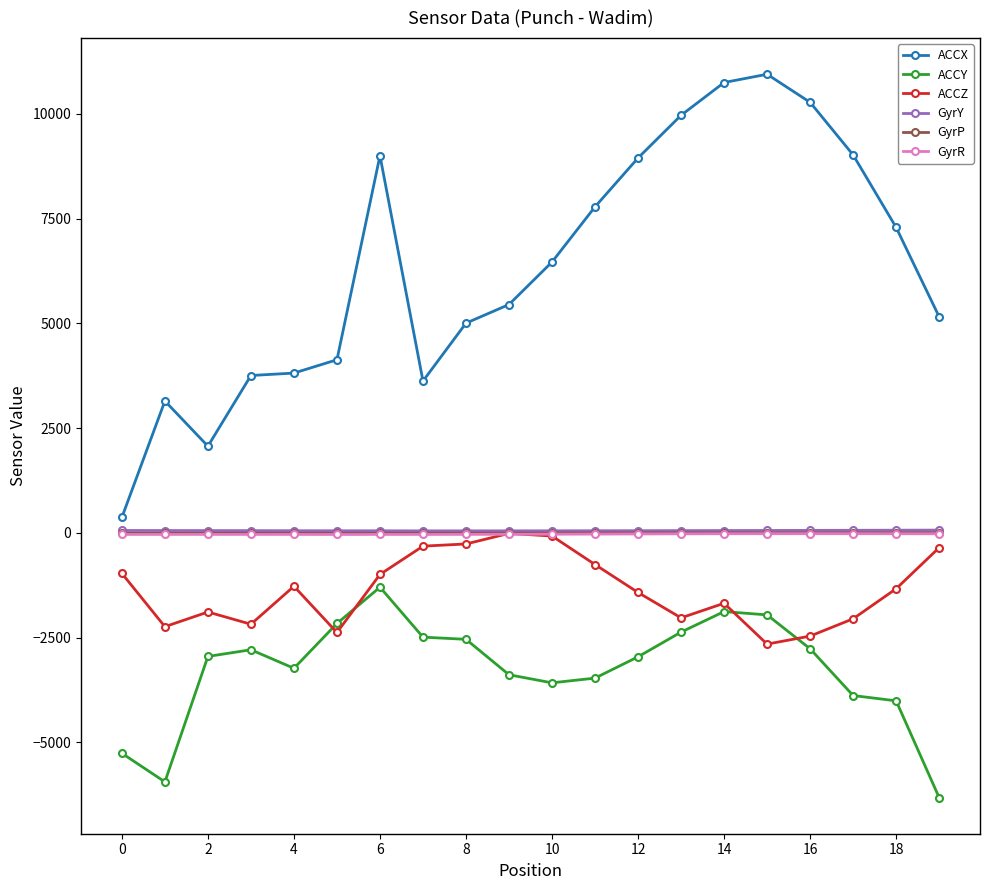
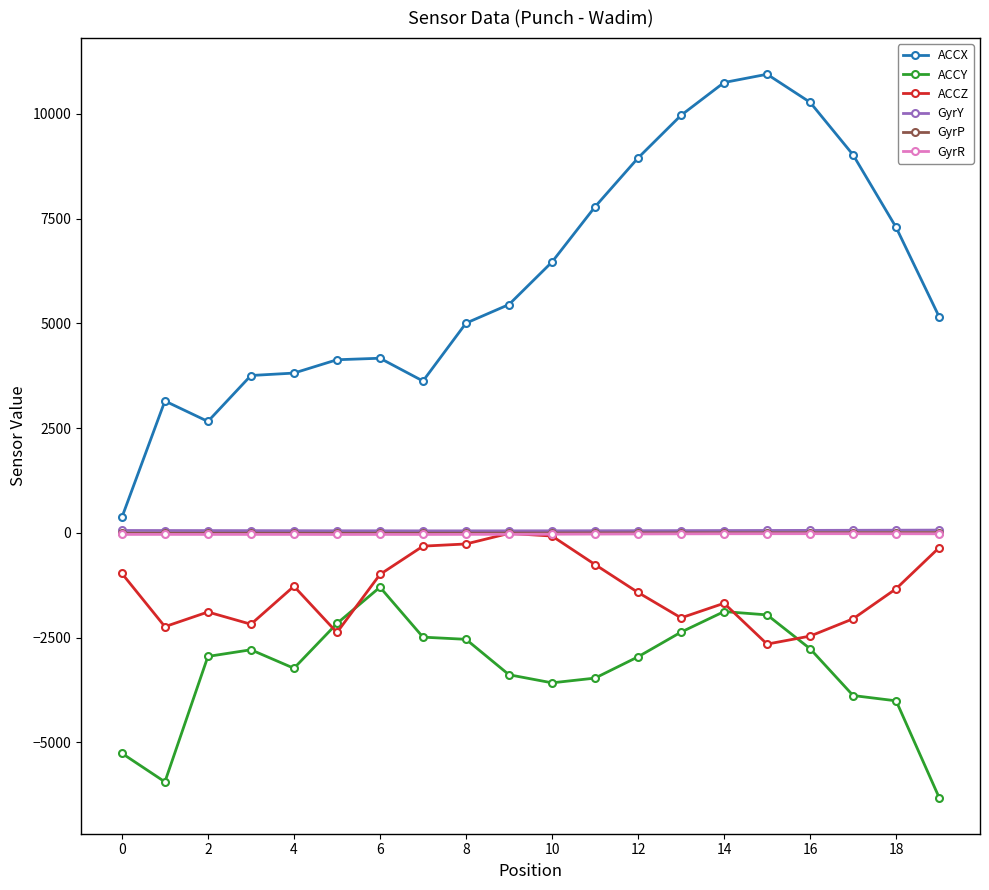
  {
    "ACCX": {
      "0": 400,
-     "2": 2100,
+     "2": 2700,
      "4": 3800,
-     "6": 9000,
+     "6": 4200,
      "8": 5000,
      "10": 6500,
      "12": 8900,
      "14": 10700,
      "16": 10300,
      "18": 7300
    },
    "ACCY": {
      "0": -5300,
      "2": -2900,
      "4": -3200,
      "6": -1300,
      "8": -2500,
      "10": -3600,
      "12": -3000,
      "14": -1900,
      "16": -2800,
      "18": -4000
    },
    "ACCZ": {
      "0": -1000,
      "2": -1900,
      "4": -1300,
      "6": -1000,
      "8": -300,
      "12": -1400,
      "14": -1700,
      "16": -2500,
      "18": -1300
    },
    "GyrY": {
      "0": 100,
      "2": 100
    }
  }
